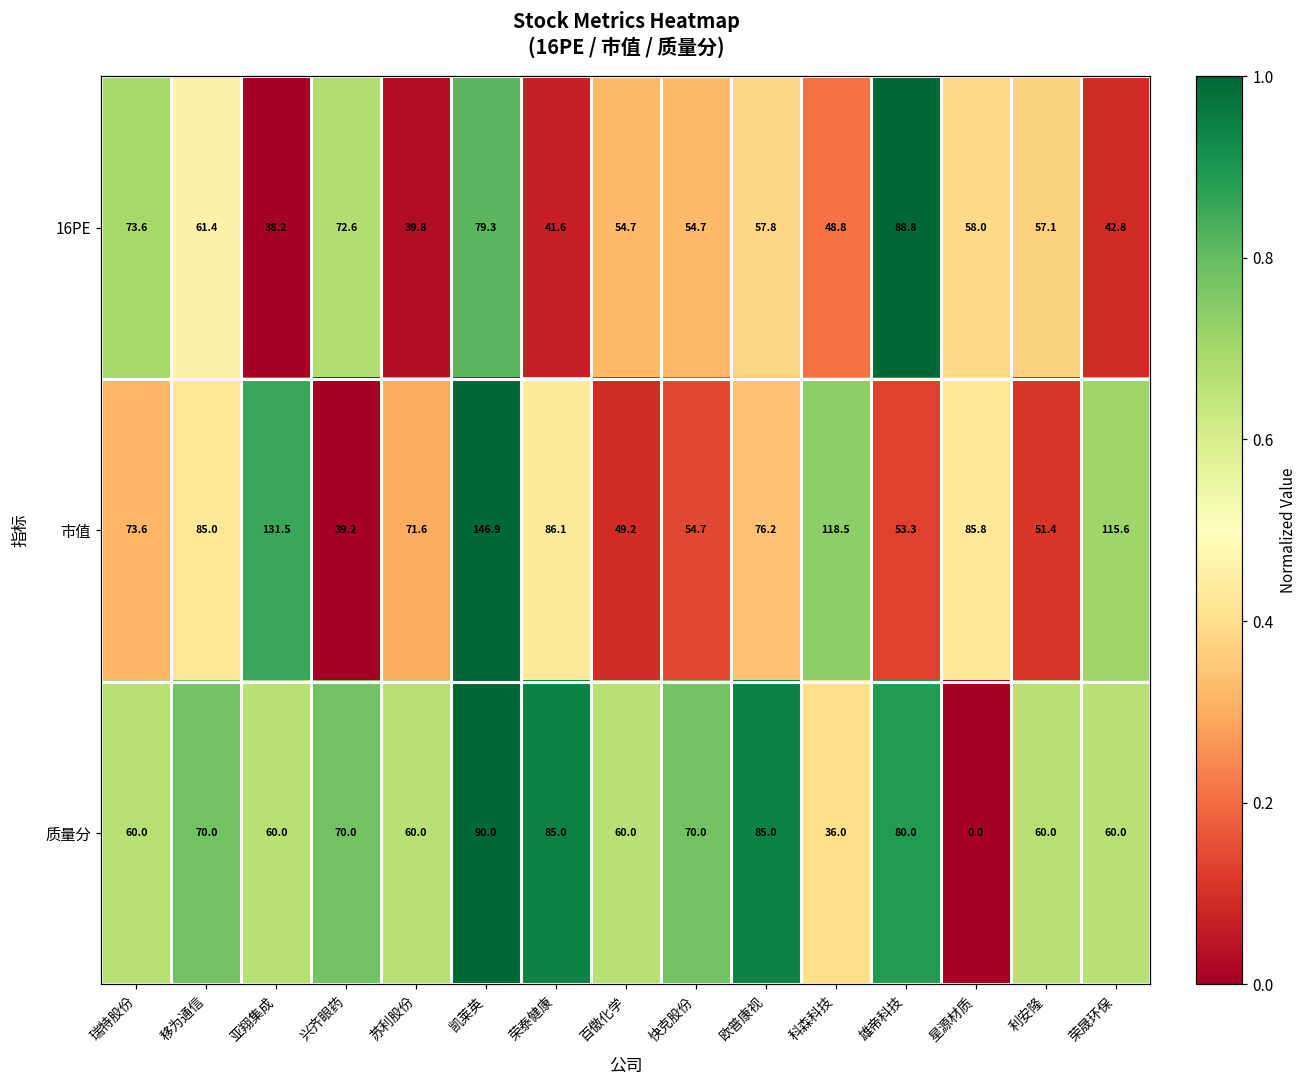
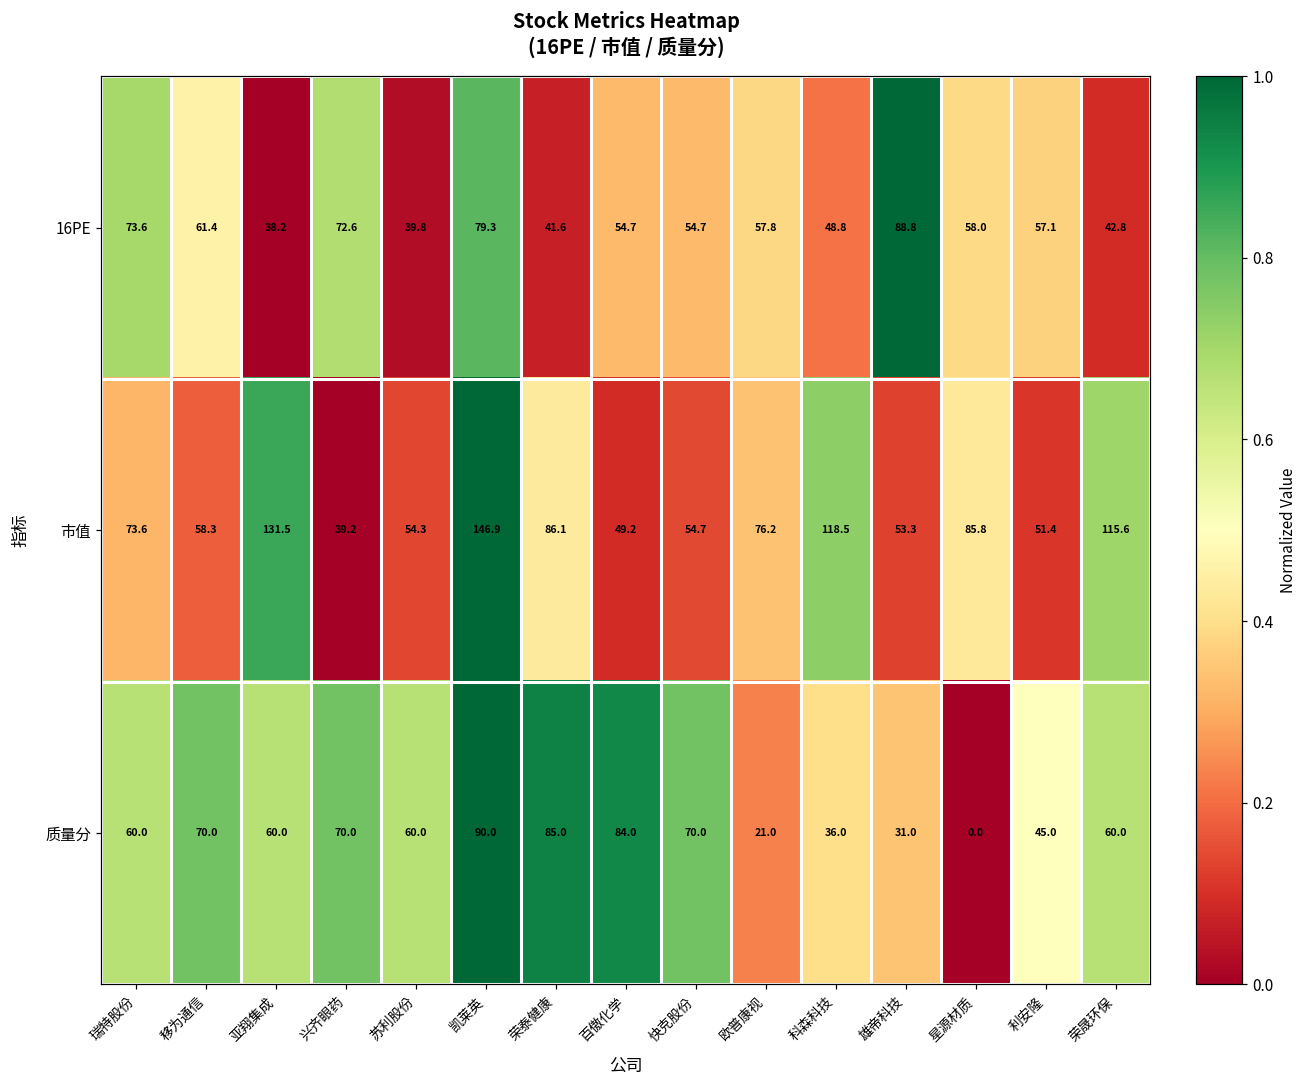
  {
    "16PE": {
      "瑞特股份": 73.6,
      "移为通信": 61.4,
      "亚翔集成": 38.2,
      "兴齐眼药": 72.6,
      "苏利股份": 39.8,
      "凯莱英": 79.3,
      "荣泰健康": 41.6,
      "百傲化学": 54.7,
      "快克股份": 54.7,
      "欧普康视": 57.8,
      "科森科技": 48.8,
      "雄帝科技": 88.8,
      "星源材质": 58.0,
      "利安隆": 57.1,
      "荣晟环保": 42.8
    },
    "市值": {
      "瑞特股份": 73.6,
-     "移为通信": 85.0,
+     "移为通信": 58.3,
      "亚翔集成": 131.5,
      "兴齐眼药": 39.2,
-     "苏利股份": 71.6,
+     "苏利股份": 54.3,
      "凯莱英": 146.9,
      "荣泰健康": 86.1,
      "百傲化学": 49.2,
      "快克股份": 54.7,
      "欧普康视": 76.2,
      "科森科技": 118.5,
      "雄帝科技": 53.3,
      "星源材质": 85.8,
      "利安隆": 51.4,
      "荣晟环保": 115.6
    },
    "质量分": {
      "瑞特股份": 60.0,
      "移为通信": 70.0,
      "亚翔集成": 60.0,
      "兴齐眼药": 70.0,
      "苏利股份": 60.0,
      "凯莱英": 90.0,
      "荣泰健康": 85.0,
-     "百傲化学": 60.0,
+     "百傲化学": 84.0,
      "快克股份": 70.0,
-     "欧普康视": 85.0,
+     "欧普康视": 21.0,
      "科森科技": 36.0,
-     "雄帝科技": 80.0,
+     "雄帝科技": 31.0,
      "星源材质": 0.0,
-     "利安隆": 60.0,
+     "利安隆": 45.0,
      "荣晟环保": 60.0
    }
  }
